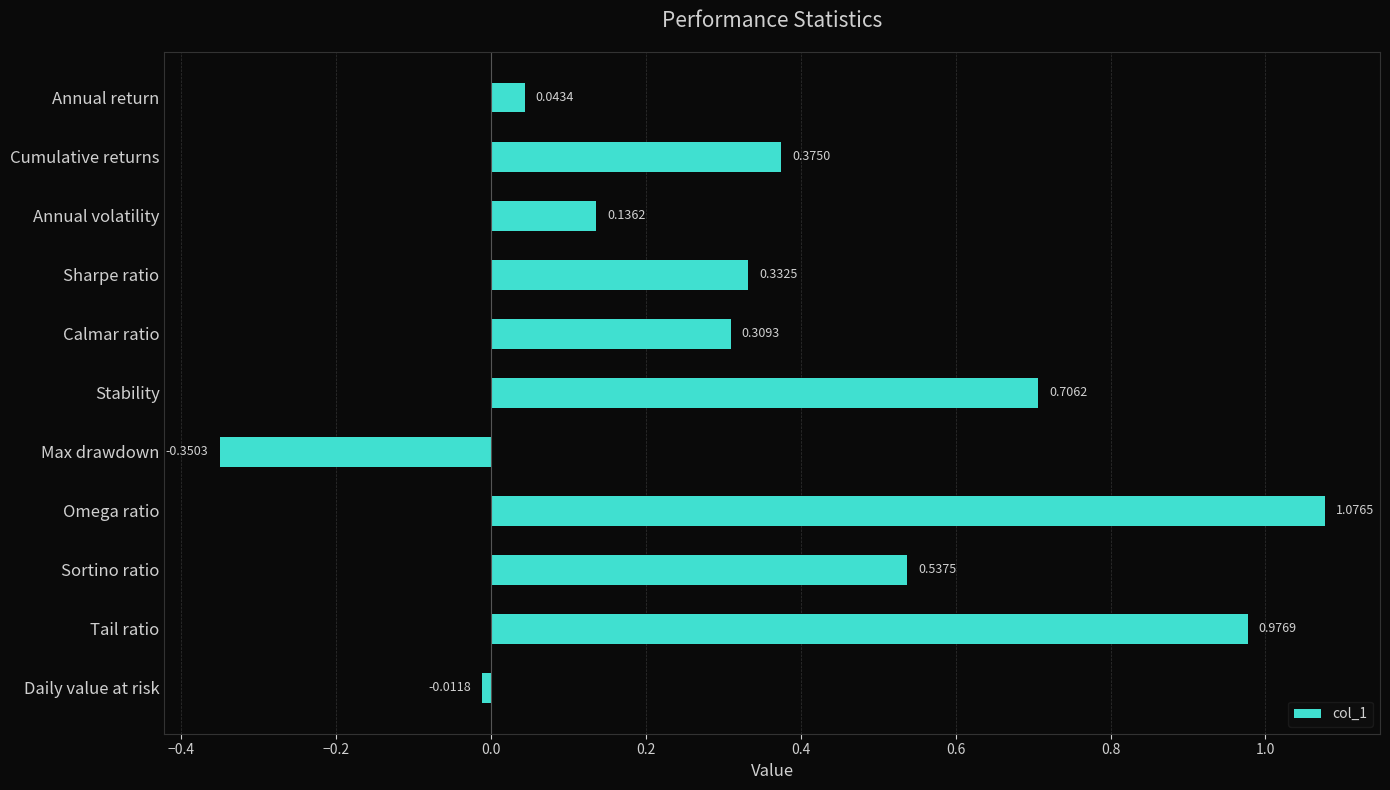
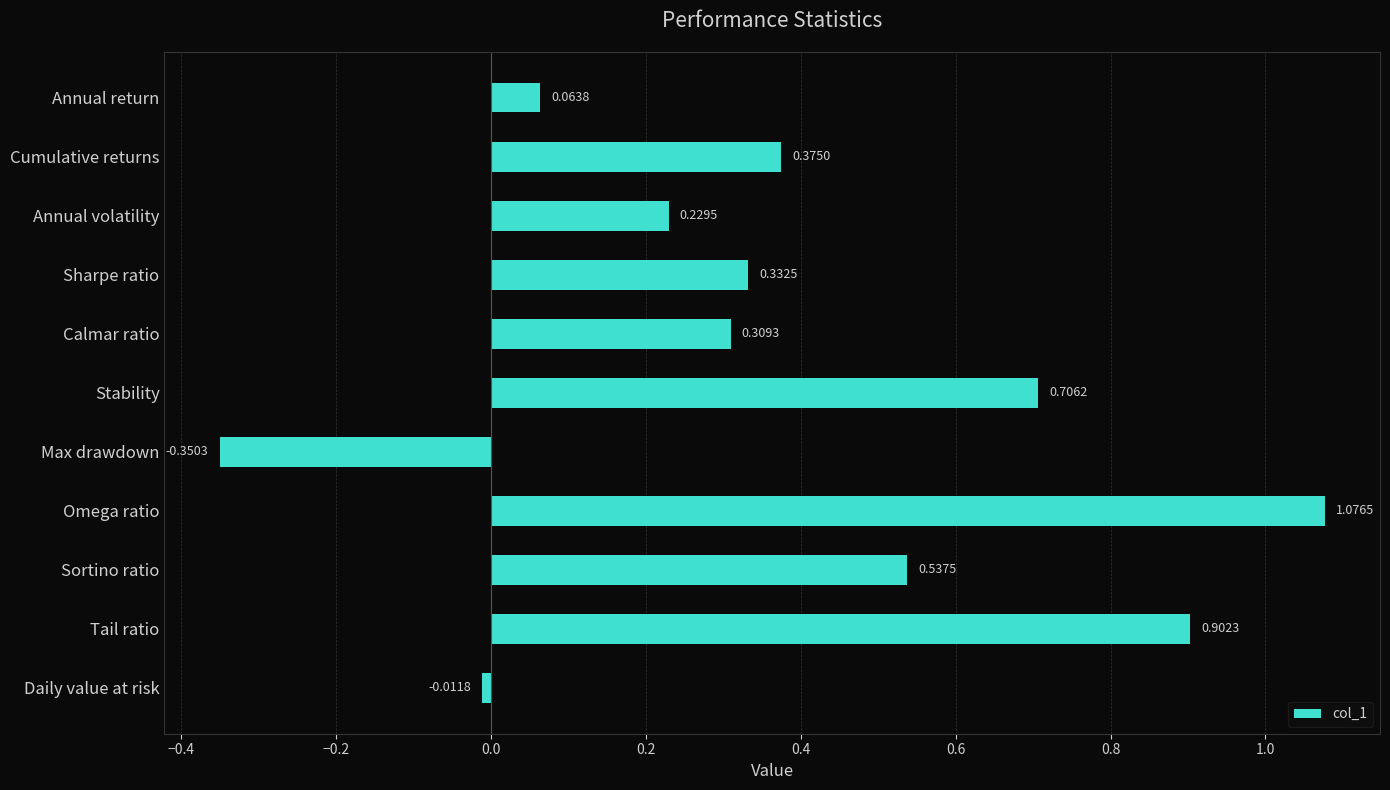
  {
-   "Annual return": 0.0434,
+   "Annual return": 0.0638,
    "Cumulative returns": 0.3750,
-   "Annual volatility": 0.1362,
+   "Annual volatility": 0.2295,
    "Sharpe ratio": 0.3325,
    "Calmar ratio": 0.3093,
    "Stability": 0.7062,
    "Max drawdown": -0.3503,
    "Omega ratio": 1.0765,
    "Sortino ratio": 0.5375,
-   "Tail ratio": 0.9769,
+   "Tail ratio": 0.9023,
    "Daily value at risk": -0.0118
  }
